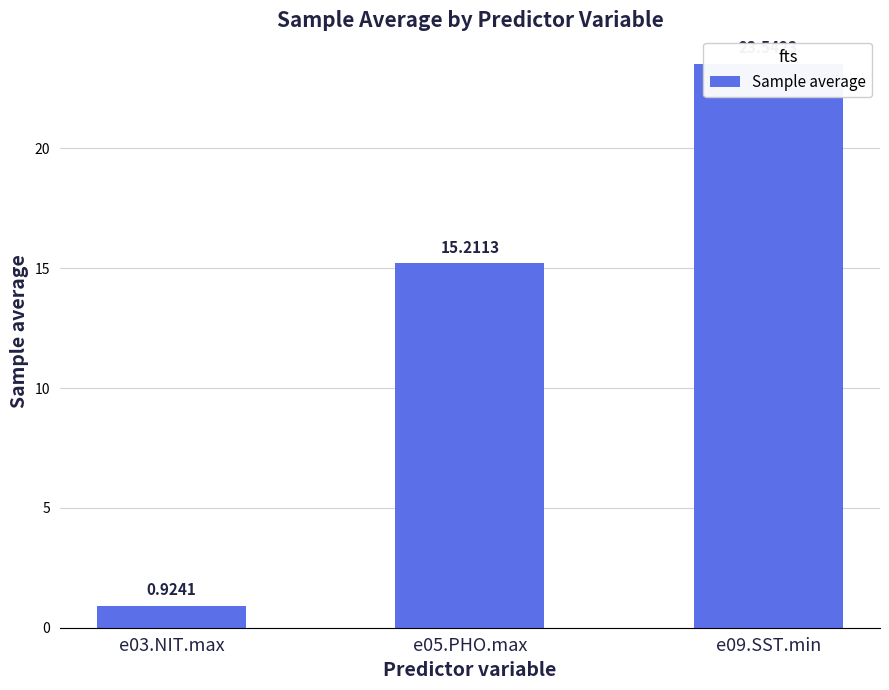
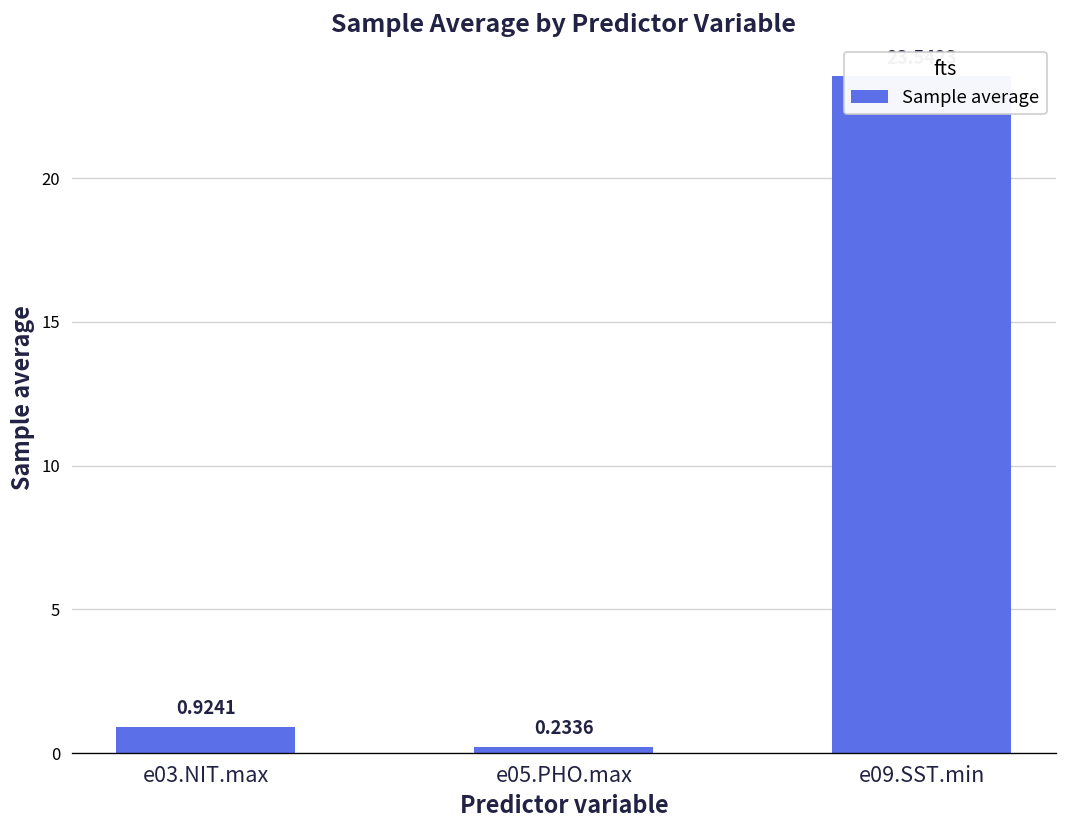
  {
    "e03.NIT.max": 0.9241,
-   "e05.PHO.max": 15.2113
+   "e05.PHO.max": 0.2336
  }
